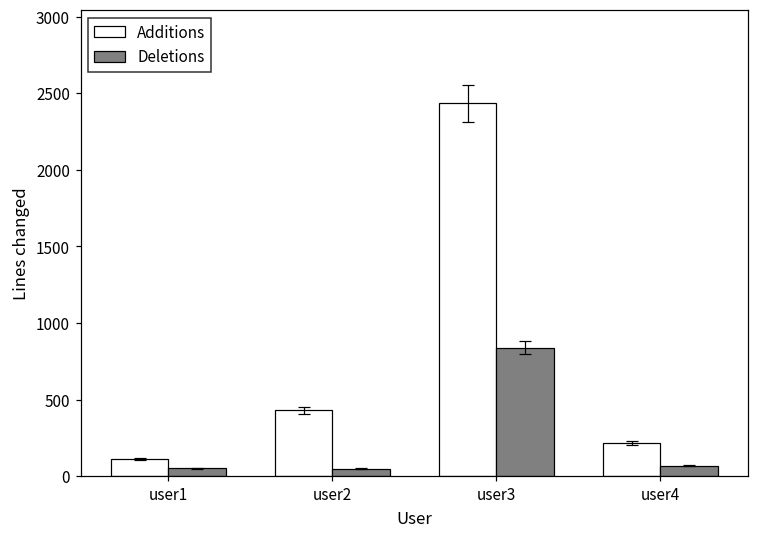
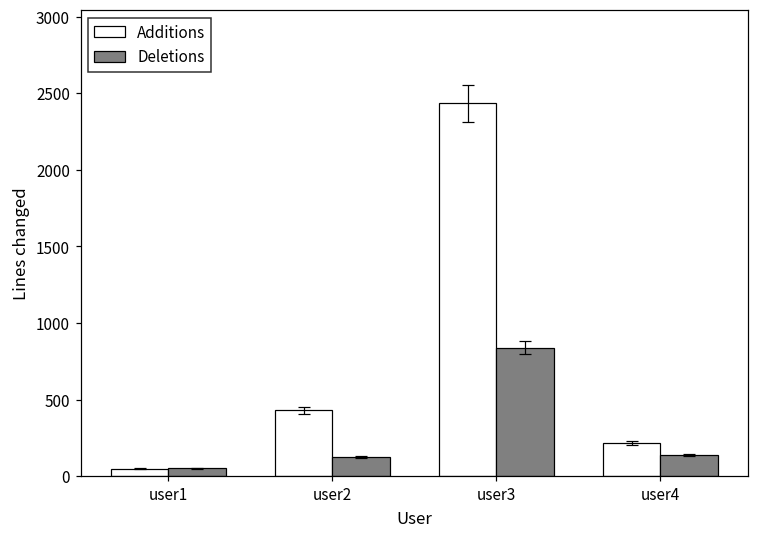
  {
    "Additions": {
-     "user1": 110,
+     "user1": 50,
      "user2": 430,
      "user3": 2430,
      "user4": 220
    },
    "Deletions": {
      "user1": 50,
-     "user2": 50,
+     "user2": 120,
      "user3": 840,
-     "user4": 70
+     "user4": 140
    }
  }
